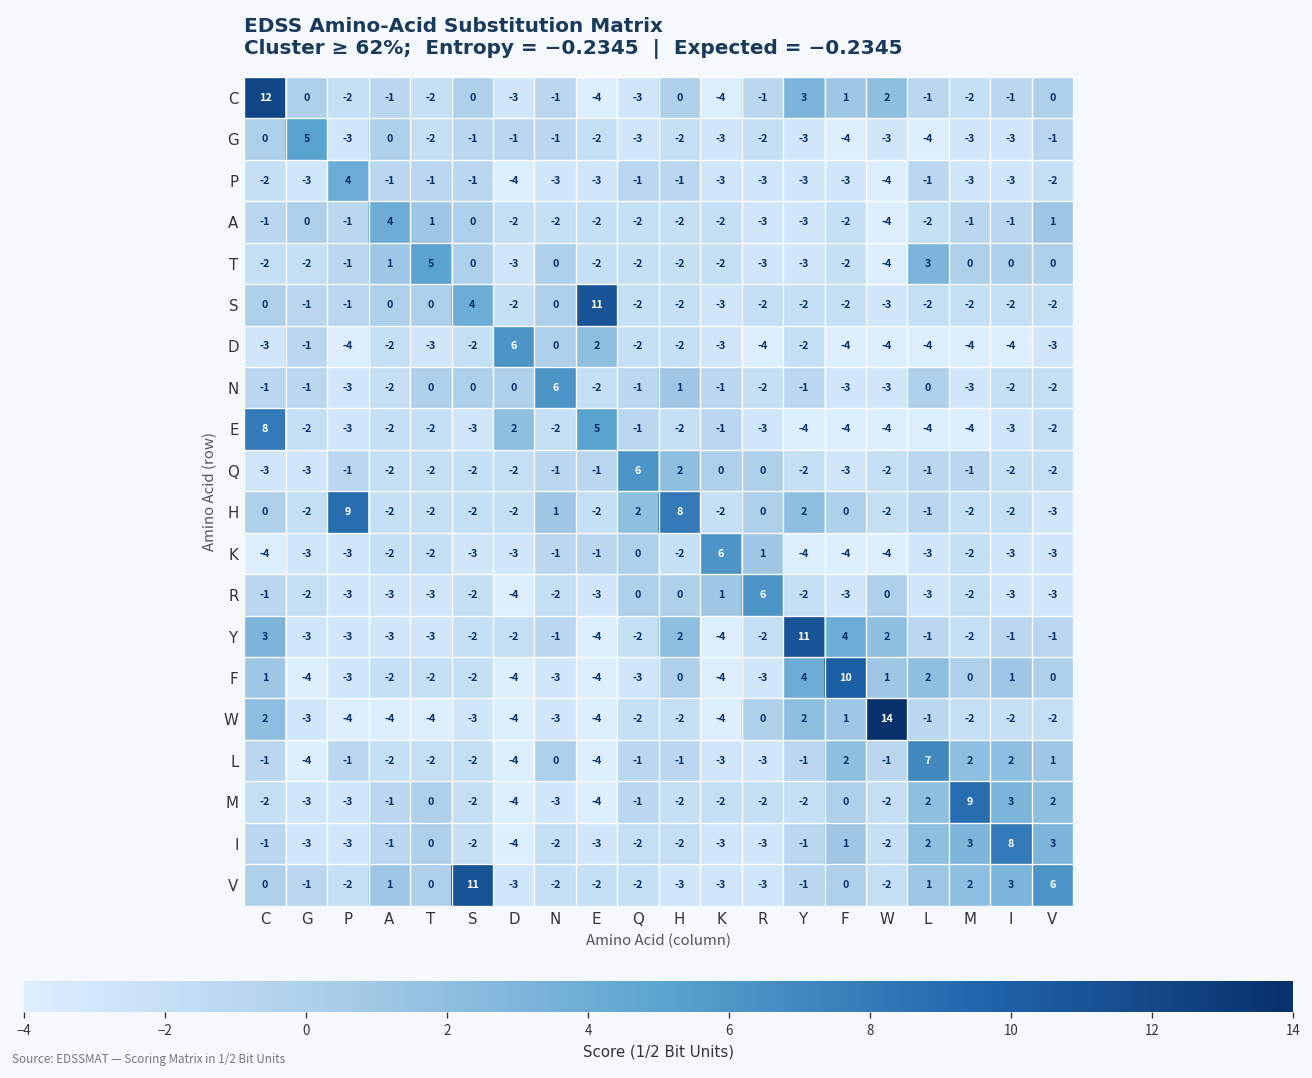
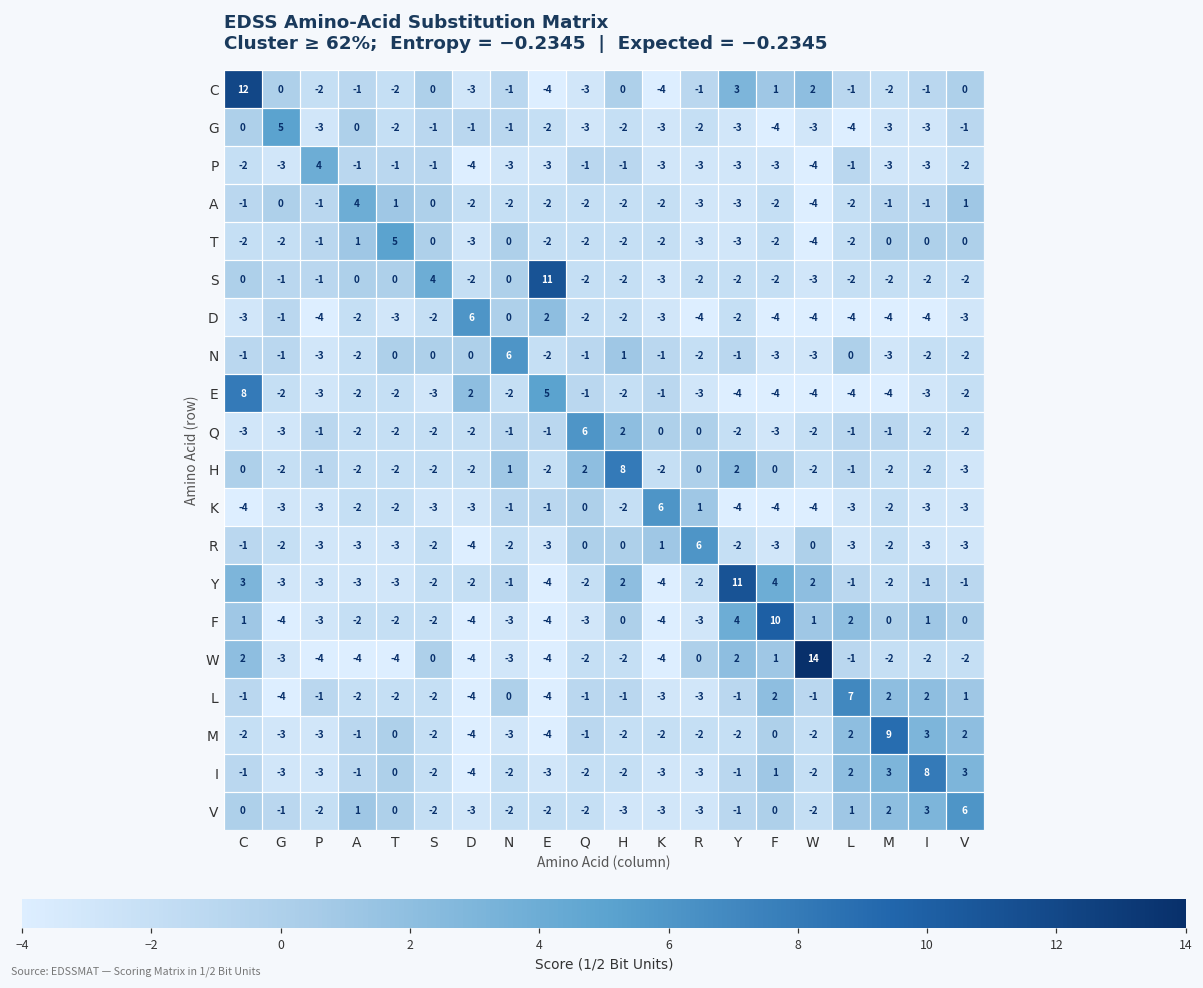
  {
    "T": {
      "C": -2,
      "G": -2,
      "P": -1,
      "A": 1,
      "T": 5,
      "S": 0,
      "D": -3,
      "N": 0,
      "E": -2,
      "Q": -2,
      "H": -2,
      "K": -2,
      "R": -3,
      "Y": -3,
      "F": -2,
      "W": -4,
-     "L": 3,
+     "L": -2,
      "M": 0,
      "I": 0,
      "V": 0
    },
    "H": {
      "C": 0,
      "G": -2,
-     "P": 9,
+     "P": -1,
      "A": -2,
      "T": -2,
      "S": -2,
      "D": -2,
      "N": 1,
      "E": -2,
      "Q": 2,
      "H": 8,
      "K": -2,
      "R": 0,
      "Y": 2,
      "F": 0,
      "W": -2,
      "L": -1,
      "M": -2,
      "I": -2,
      "V": -3
    },
    "W": {
      "C": 2,
      "G": -3,
      "P": -4,
      "A": -4,
      "T": -4,
-     "S": -3,
+     "S": 0,
      "D": -4,
      "N": -3,
      "E": -4,
      "Q": -2,
      "H": -2,
      "K": -4,
      "R": 0,
      "Y": 2,
      "F": 1,
      "W": 14,
      "L": -1,
      "M": -2,
      "I": -2,
      "V": -2
    },
    "V": {
      "C": 0,
      "G": -1,
      "P": -2,
      "A": 1,
      "T": 0,
-     "S": 11,
+     "S": -2,
      "D": -3,
      "N": -2,
      "E": -2,
      "Q": -2,
      "H": -3,
      "K": -3,
      "R": -3,
      "Y": -1,
      "F": 0,
      "W": -2,
      "L": 1,
      "M": 2,
      "I": 3,
      "V": 6
    }
  }
